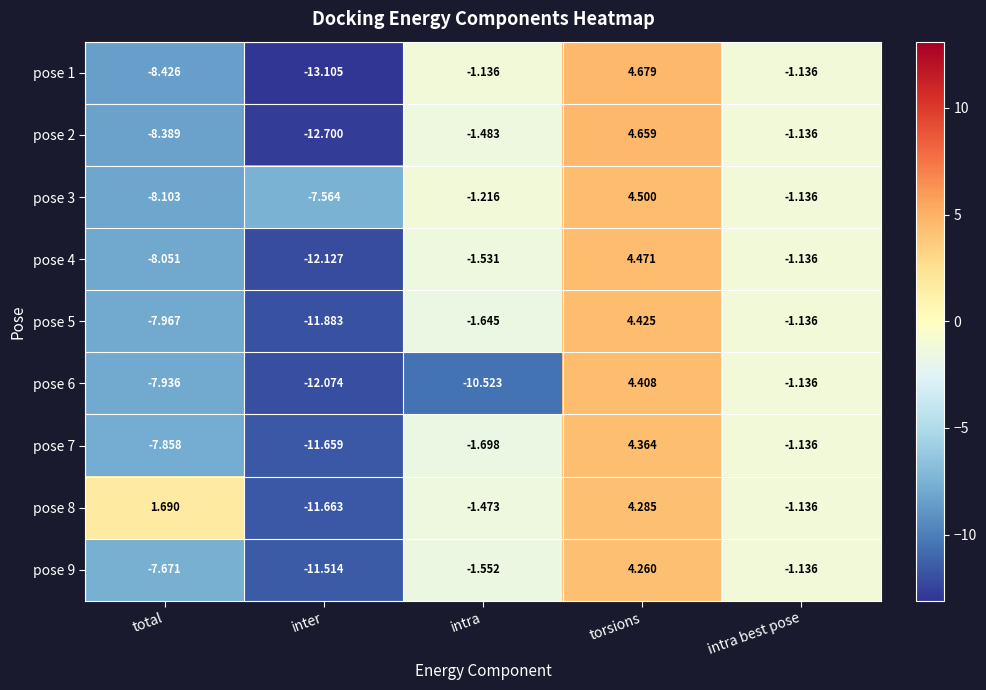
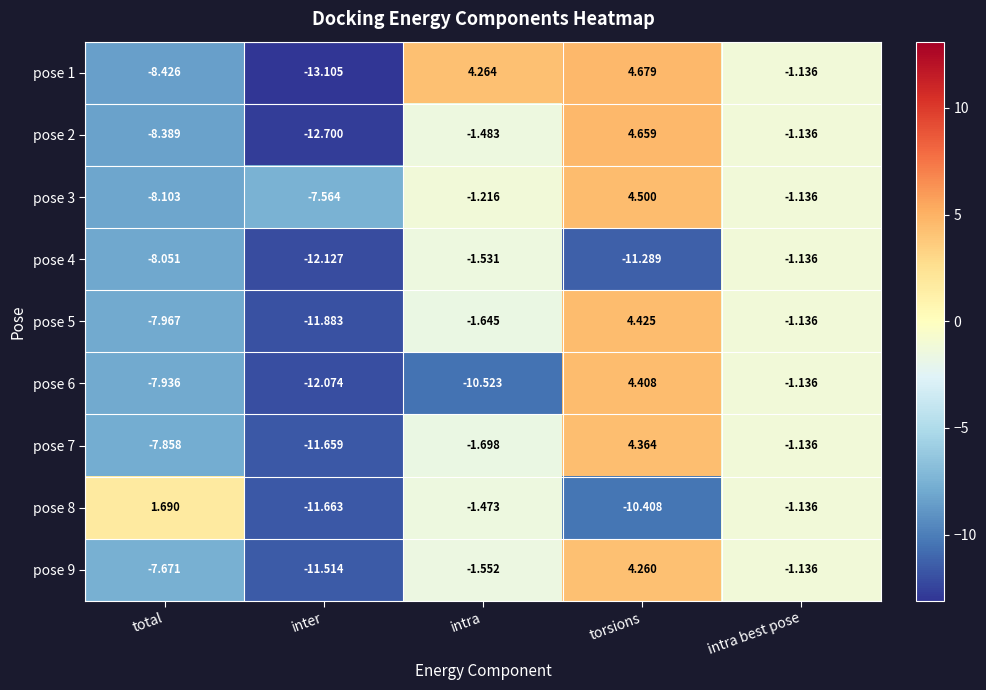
  {
    "pose 1": {
      "total": -8.426,
      "inter": -13.105,
-     "intra": -1.136,
+     "intra": 4.264,
      "torsions": 4.679,
      "intra best pose": -1.136
    },
    "pose 2": {
      "total": -8.389,
      "inter": -12.700,
      "intra": -1.483,
      "torsions": 4.659,
      "intra best pose": -1.136
    },
    "pose 3": {
      "total": -8.103,
      "inter": -7.564,
      "intra": -1.216,
      "torsions": 4.500,
      "intra best pose": -1.136
    },
    "pose 4": {
      "total": -8.051,
      "inter": -12.127,
      "intra": -1.531,
-     "torsions": 4.471,
+     "torsions": -11.289,
      "intra best pose": -1.136
    },
    "pose 5": {
      "total": -7.967,
      "inter": -11.883,
      "intra": -1.645,
      "torsions": 4.425,
      "intra best pose": -1.136
    },
    "pose 6": {
      "total": -7.936,
      "inter": -12.074,
      "intra": -10.523,
      "torsions": 4.408,
      "intra best pose": -1.136
    },
    "pose 7": {
      "total": -7.858,
      "inter": -11.659,
      "intra": -1.698,
      "torsions": 4.364,
      "intra best pose": -1.136
    },
    "pose 8": {
      "total": 1.690,
      "inter": -11.663,
      "intra": -1.473,
-     "torsions": 4.285,
+     "torsions": -10.408,
      "intra best pose": -1.136
    },
    "pose 9": {
      "total": -7.671,
      "inter": -11.514,
      "intra": -1.552,
      "torsions": 4.260,
      "intra best pose": -1.136
    }
  }
